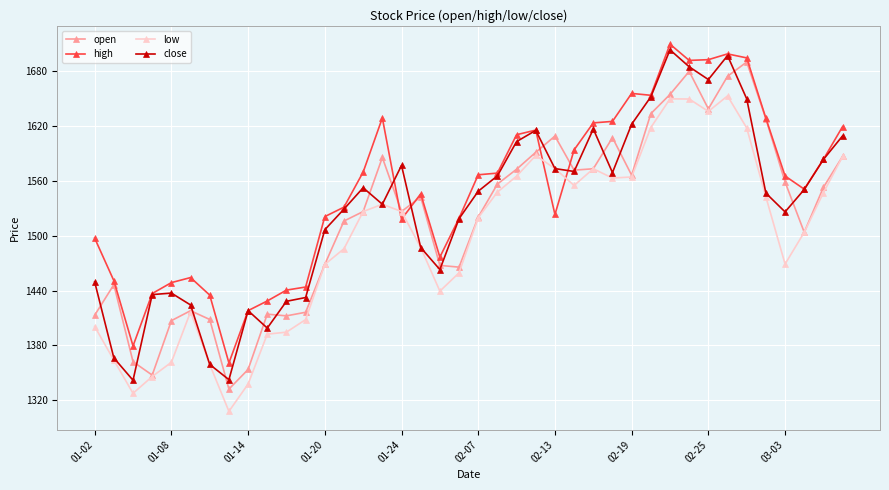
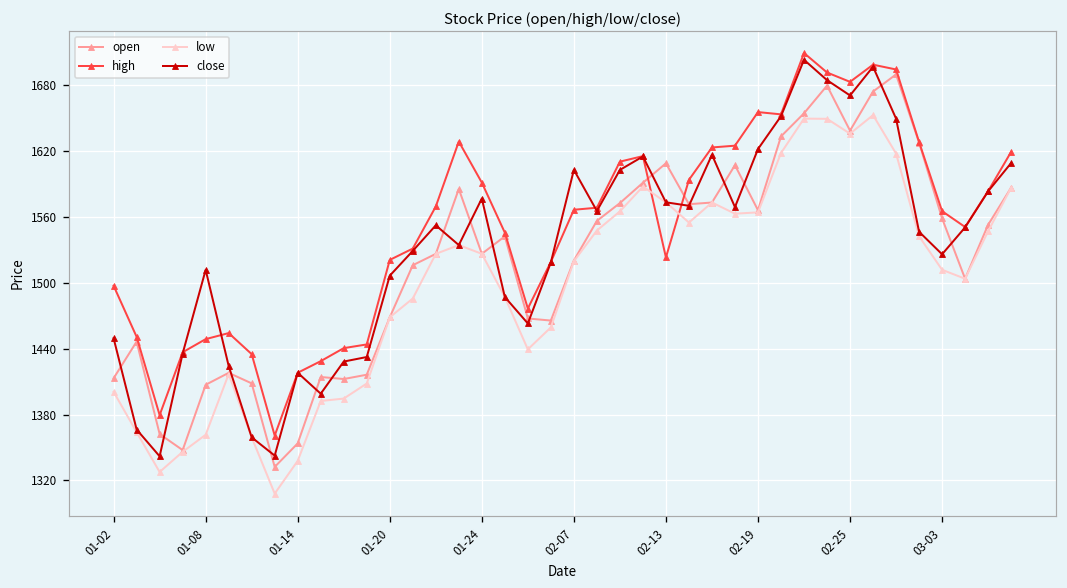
  {
    "open": {
      "01-02": 1410,
      "01-08": 1410,
      "01-14": 1350,
      "02-13": 1610,
      "03-03": 1560
    },
    "high": {
      "01-02": 1500,
      "01-08": 1450,
      "01-20": 1520,
-     "01-24": 1520,
+     "01-24": 1590,
      "02-07": 1570,
      "02-13": 1520,
      "02-19": 1660,
-     "02-25": 1690,
+     "02-25": 1680,
      "03-03": 1570
    },
    "low": {
      "01-02": 1400,
      "01-08": 1360,
      "01-14": 1340,
-     "03-03": 1470
+     "03-03": 1510
    },
    "close": {
      "01-02": 1450,
-     "01-08": 1440,
+     "01-08": 1510,
      "01-20": 1510,
      "01-24": 1580,
-     "02-07": 1550,
+     "02-07": 1600,
      "02-19": 1620,
      "02-25": 1670,
      "03-03": 1530
    }
  }
